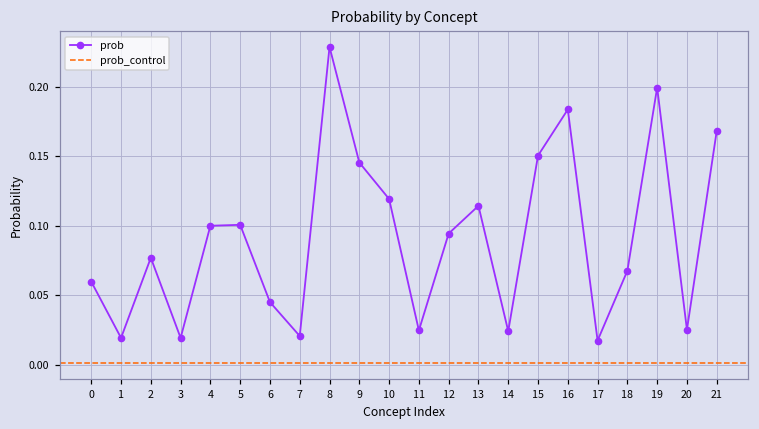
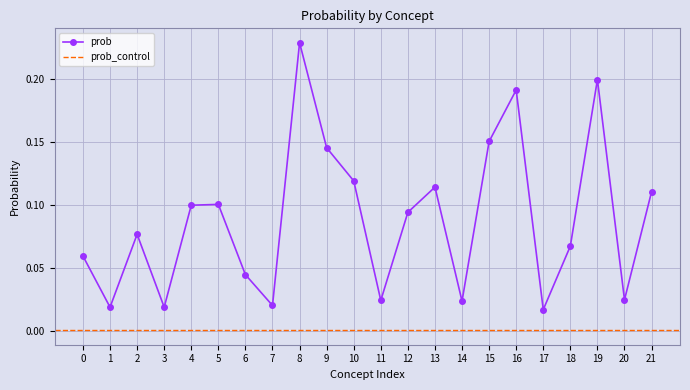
  {
    "0": 0.060,
    "1": 0.019,
    "2": 0.077,
    "3": 0.019,
    "4": 0.100,
    "5": 0.101,
    "6": 0.045,
    "7": 0.021,
    "8": 0.229,
    "9": 0.145,
    "10": 0.119,
    "11": 0.025,
    "12": 0.094,
    "13": 0.114,
    "14": 0.024,
    "15": 0.150,
-   "16": 0.184,
+   "16": 0.191,
    "17": 0.017,
    "18": 0.068,
    "19": 0.199,
    "20": 0.025,
-   "21": 0.168
+   "21": 0.111
  }
